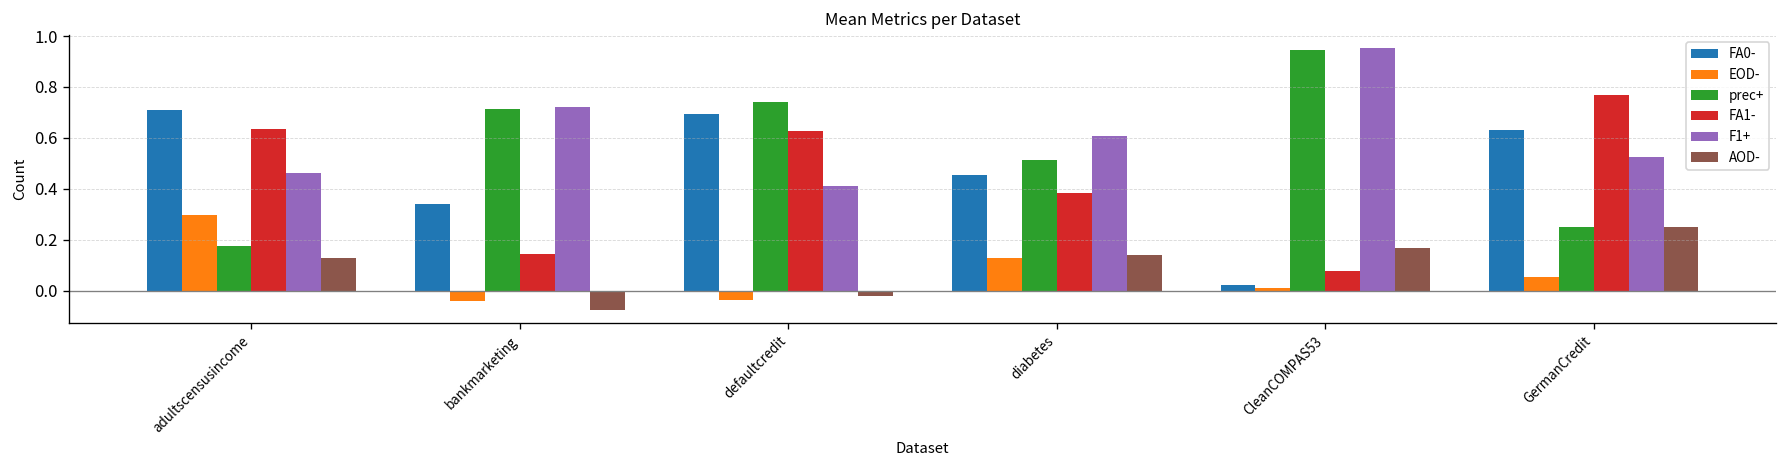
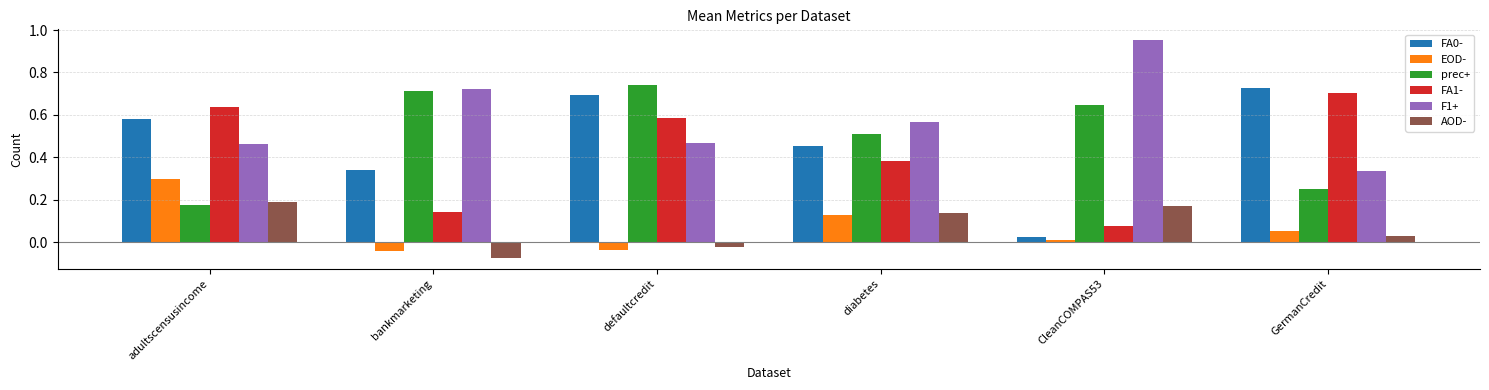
  {
    "FA0-": {
-     "adultscensusincome": 0.71,
+     "adultscensusincome": 0.58,
      "bankmarketing": 0.34,
      "defaultcredit": 0.69,
      "diabetes": 0.45,
      "CleanCOMPAS53": 0.02,
-     "GermanCredit": 0.63
+     "GermanCredit": 0.73
    },
    "EOD-": {
      "adultscensusincome": 0.30,
      "bankmarketing": -0.04,
      "defaultcredit": -0.04,
      "diabetes": 0.13,
      "GermanCredit": 0.05
    },
    "prec+": {
      "adultscensusincome": 0.18,
      "bankmarketing": 0.71,
      "defaultcredit": 0.74,
      "diabetes": 0.51,
-     "CleanCOMPAS53": 0.94,
+     "CleanCOMPAS53": 0.65,
      "GermanCredit": 0.25
    },
    "FA1-": {
      "adultscensusincome": 0.64,
      "bankmarketing": 0.14,
-     "defaultcredit": 0.63,
+     "defaultcredit": 0.59,
      "diabetes": 0.38,
      "CleanCOMPAS53": 0.08,
-     "GermanCredit": 0.77
+     "GermanCredit": 0.70
    },
    "F1+": {
      "adultscensusincome": 0.46,
      "bankmarketing": 0.72,
-     "defaultcredit": 0.41,
-     "diabetes": 0.61,
+     "defaultcredit": 0.47,
+     "diabetes": 0.57,
      "CleanCOMPAS53": 0.95,
-     "GermanCredit": 0.52
+     "GermanCredit": 0.33
    },
    "AOD-": {
-     "adultscensusincome": 0.13,
+     "adultscensusincome": 0.19,
      "bankmarketing": -0.07,
      "defaultcredit": -0.02,
      "diabetes": 0.14,
      "CleanCOMPAS53": 0.17,
-     "GermanCredit": 0.25
+     "GermanCredit": 0.03
    }
  }
